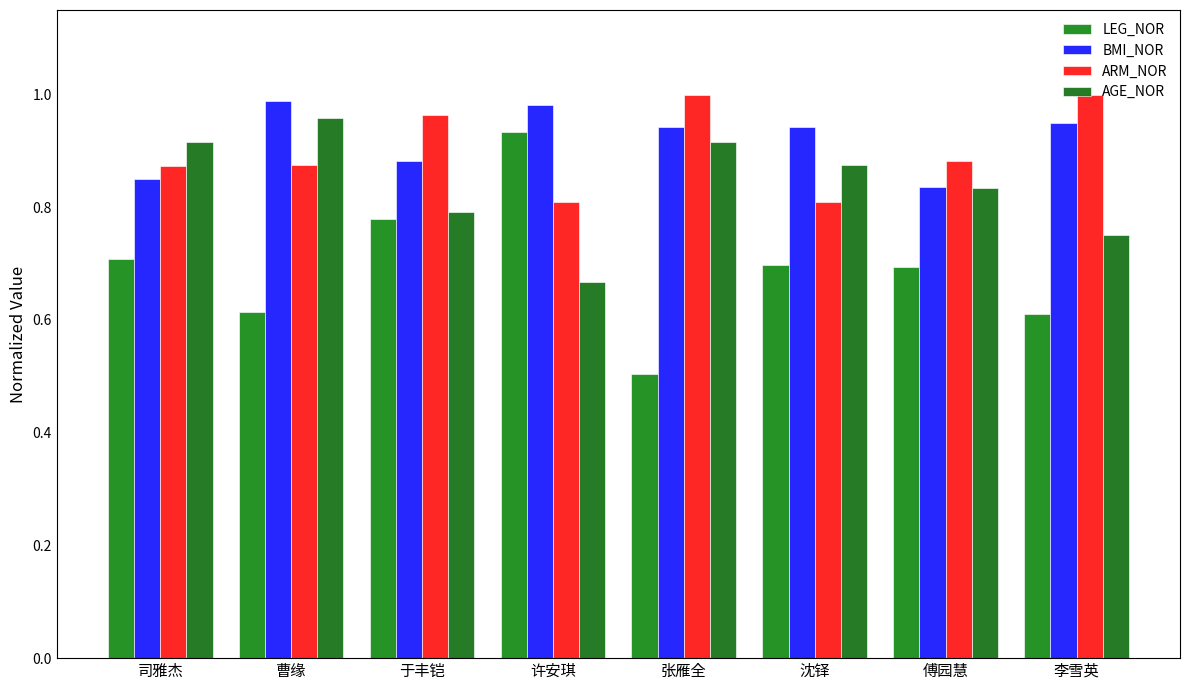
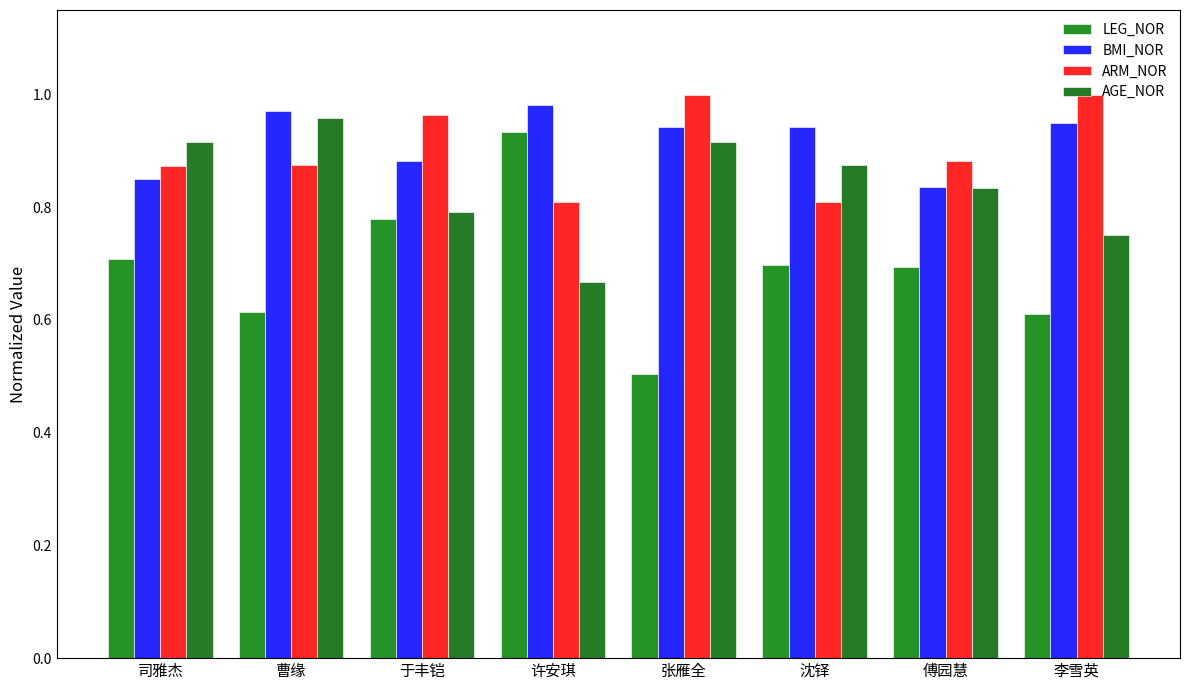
  {
    "BMI_NOR": {
      "司雅杰": 0.85,
-     "曹缘": 0.99,
+     "曹缘": 0.97,
      "于丰铠": 0.88,
      "许安琪": 0.98,
      "张雁全": 0.94,
      "沈铎": 0.94,
      "傅园慧": 0.84,
      "李雪英": 0.95
    },
    "ARM_NOR": {
      "司雅杰": 0.87,
      "曹缘": 0.87,
      "于丰铠": 0.96,
      "许安琪": 0.81,
      "张雁全": 1.00,
      "沈铎": 0.81,
      "傅园慧": 0.88,
      "李雪英": 1.00
    }
  }
